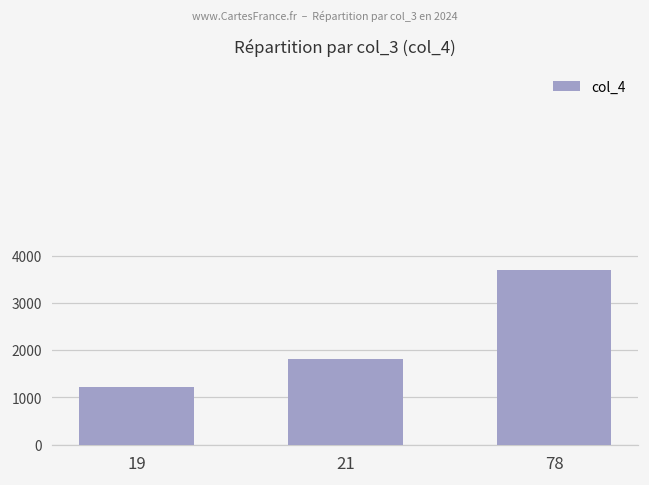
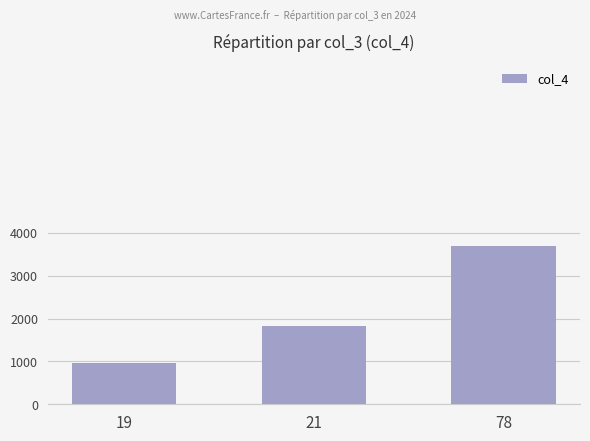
  {
-   "19": 1200,
+   "19": 1000,
    "21": 1800,
    "78": 3700
  }
